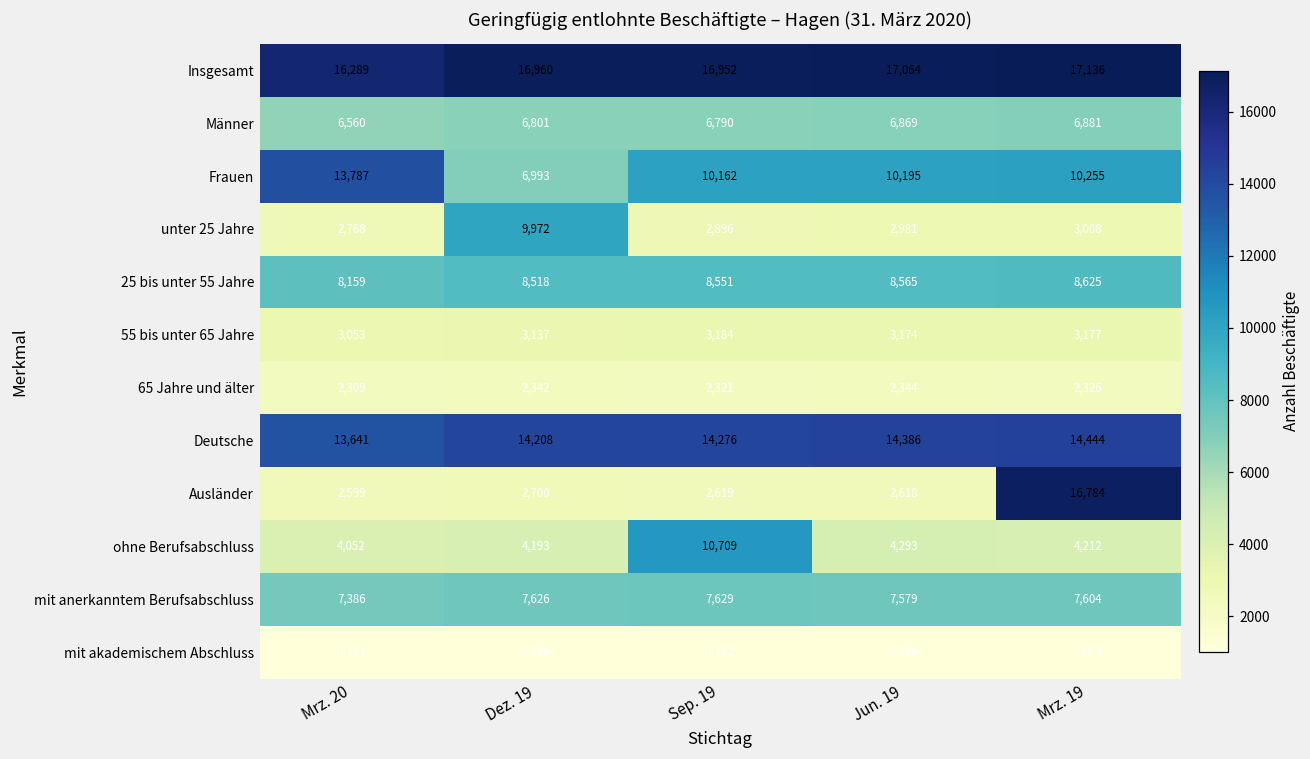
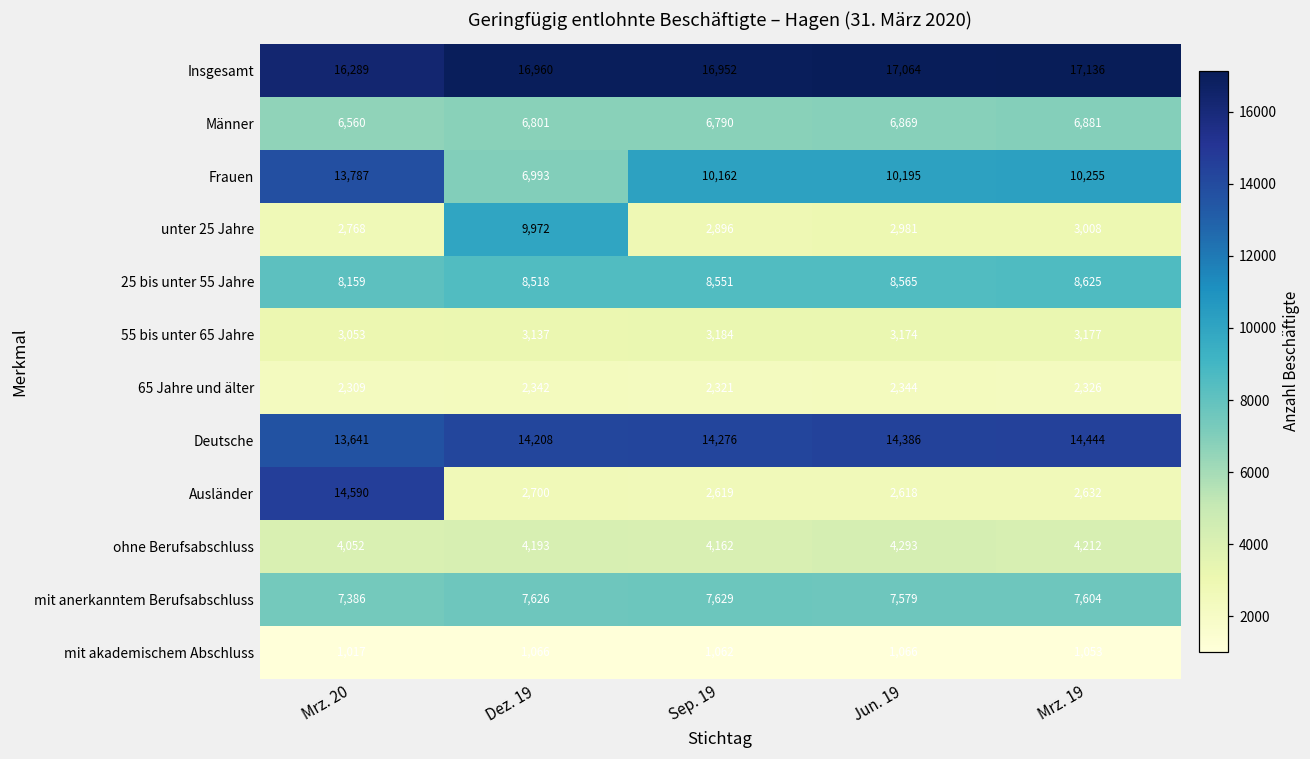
  {
    "Insgesamt": {
      "Mrz. 20": "16,289",
      "Dez. 19": "16,960",
      "Sep. 19": "16,952",
      "Jun. 19": "17,064",
      "Mrz. 19": "17,136"
    },
    "Männer": {
      "Mrz. 20": "6,560",
      "Dez. 19": "6,801",
      "Sep. 19": "6,790",
      "Jun. 19": "6,869",
      "Mrz. 19": "6,881"
    },
    "Frauen": {
      "Mrz. 20": "13,787",
      "Dez. 19": "6,993",
      "Sep. 19": "10,162",
      "Jun. 19": "10,195",
      "Mrz. 19": "10,255"
    },
    "unter 25 Jahre": {
      "Mrz. 20": "2,768",
      "Dez. 19": "9,972",
      "Sep. 19": "2,896",
      "Jun. 19": "2,981",
      "Mrz. 19": "3,008"
    },
    "25 bis unter 55 Jahre": {
      "Mrz. 20": "8,159",
      "Dez. 19": "8,518",
      "Sep. 19": "8,551",
      "Jun. 19": "8,565",
      "Mrz. 19": "8,625"
    },
    "55 bis unter 65 Jahre": {
      "Mrz. 20": "3,053",
      "Dez. 19": "3,137",
      "Sep. 19": "3,184",
      "Jun. 19": "3,174",
      "Mrz. 19": "3,177"
    },
    "65 Jahre und älter": {
      "Mrz. 20": "2,309",
      "Dez. 19": "2,342",
      "Sep. 19": "2,321",
      "Jun. 19": "2,344",
      "Mrz. 19": "2,326"
    },
    "Deutsche": {
      "Mrz. 20": "13,641",
      "Dez. 19": "14,208",
      "Sep. 19": "14,276",
      "Jun. 19": "14,386",
      "Mrz. 19": "14,444"
    },
    "Ausländer": {
-     "Mrz. 20": "2,599",
+     "Mrz. 20": "14,590",
      "Dez. 19": "2,700",
      "Sep. 19": "2,619",
      "Jun. 19": "2,618",
-     "Mrz. 19": "16,784"
+     "Mrz. 19": "2,632"
    },
    "ohne Berufsabschluss": {
      "Mrz. 20": "4,052",
      "Dez. 19": "4,193",
-     "Sep. 19": "10,709",
+     "Sep. 19": "4,162",
      "Jun. 19": "4,293",
      "Mrz. 19": "4,212"
    },
    "mit anerkanntem Berufsabschluss": {
      "Mrz. 20": "7,386",
      "Dez. 19": "7,626",
      "Sep. 19": "7,629",
      "Jun. 19": "7,579",
      "Mrz. 19": "7,604"
    }
  }
